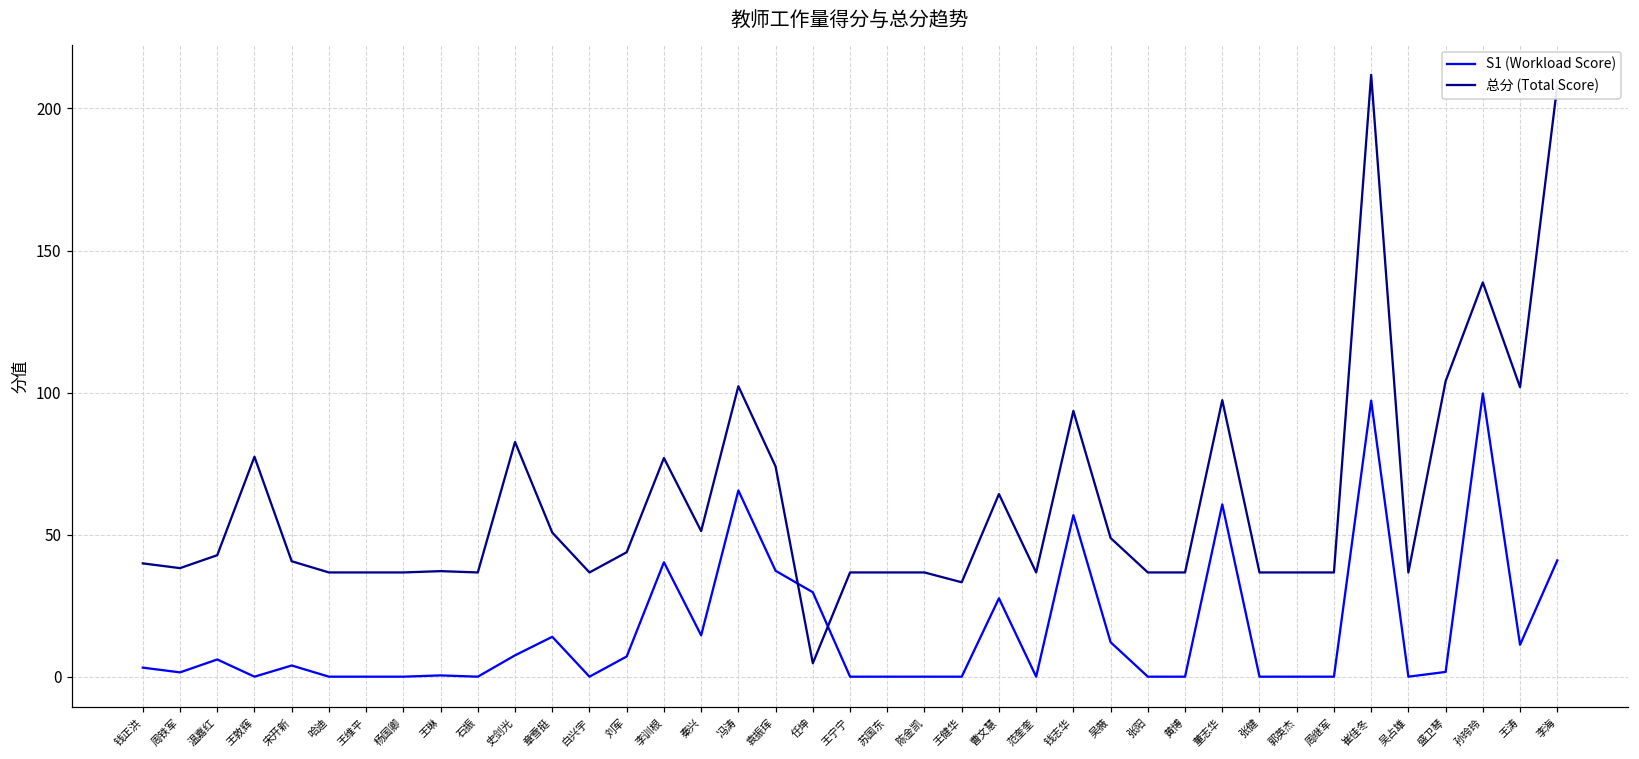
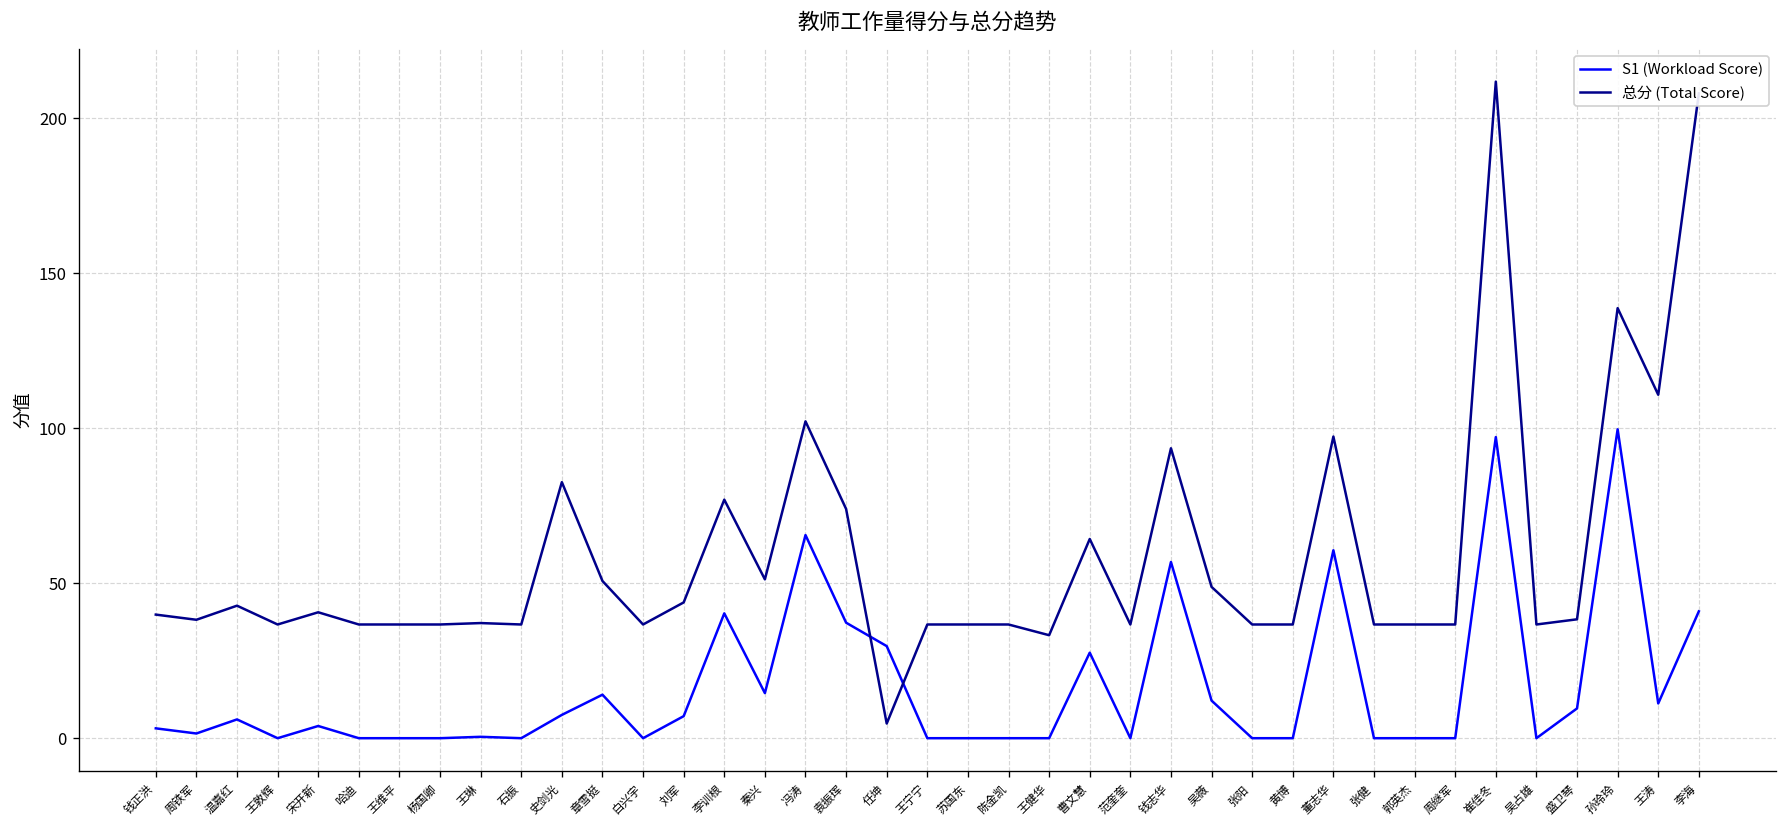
  {
    "S1 (Workload Score)": {
      "钱正洪": 3,
      "周铁军": 2,
      "温嘉红": 6,
      "王敦辉": 0,
      "宋开新": 4,
      "哈迪": 0,
      "王维平": 0,
      "杨国卿": 0,
      "王琳": 0,
      "石振": 0,
      "史剑光": 8,
      "章雪挺": 14,
      "白兴宇": 0,
      "刘军": 7,
      "李训根": 40,
      "秦兴": 15,
      "冯涛": 66,
      "袁振珲": 37,
      "任坤": 30,
      "王宁宁": 0,
      "苏国东": 0,
      "陈金凯": 0,
      "王健华": 0,
      "曹文慧": 28,
      "范奎奎": 0,
      "钱志华": 57,
      "吴薇": 12,
      "张阳": 0,
      "黄博": 0,
      "董志华": 61,
      "张健": 0,
      "郭英杰": 0,
      "周继军": 0,
      "崔佳冬": 97,
      "吴占雄": 0,
-     "盛卫琴": 2,
+     "盛卫琴": 10,
      "孙玲玲": 100,
      "王涛": 11,
      "李海": 41
    },
    "总分 (Total Score)": {
      "钱正洪": 40,
      "周铁军": 38,
      "温嘉红": 43,
-     "王敦辉": 77,
+     "王敦辉": 37,
      "宋开新": 41,
      "哈迪": 37,
      "王维平": 37,
      "杨国卿": 37,
      "王琳": 37,
      "石振": 37,
      "史剑光": 83,
      "章雪挺": 51,
      "白兴宇": 37,
      "刘军": 44,
      "李训根": 77,
      "秦兴": 51,
      "冯涛": 102,
      "袁振珲": 74,
      "任坤": 5,
      "王宁宁": 37,
      "苏国东": 37,
      "陈金凯": 37,
      "王健华": 33,
      "曹文慧": 64,
      "范奎奎": 37,
      "钱志华": 94,
      "吴薇": 49,
      "张阳": 37,
      "黄博": 37,
      "董志华": 97,
      "张健": 37,
      "郭英杰": 37,
      "周继军": 37,
      "崔佳冬": 212,
      "吴占雄": 37,
-     "盛卫琴": 104,
+     "盛卫琴": 38,
      "孙玲玲": 139,
-     "王涛": 102
+     "王涛": 111
    }
  }
